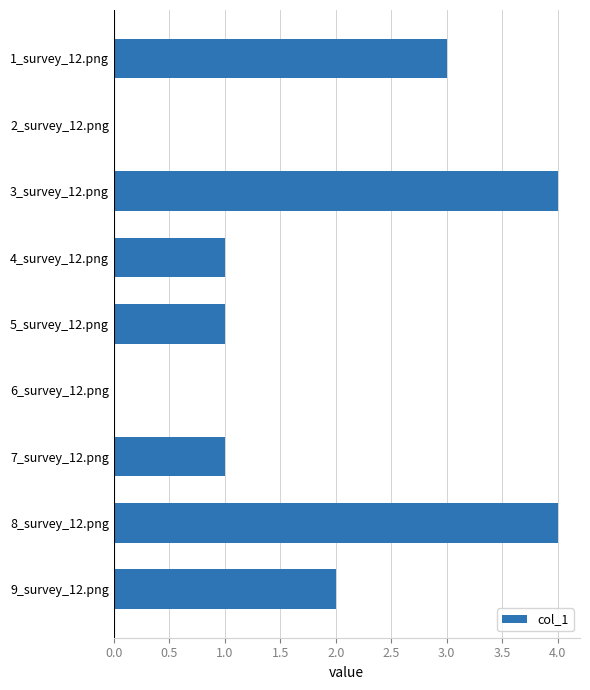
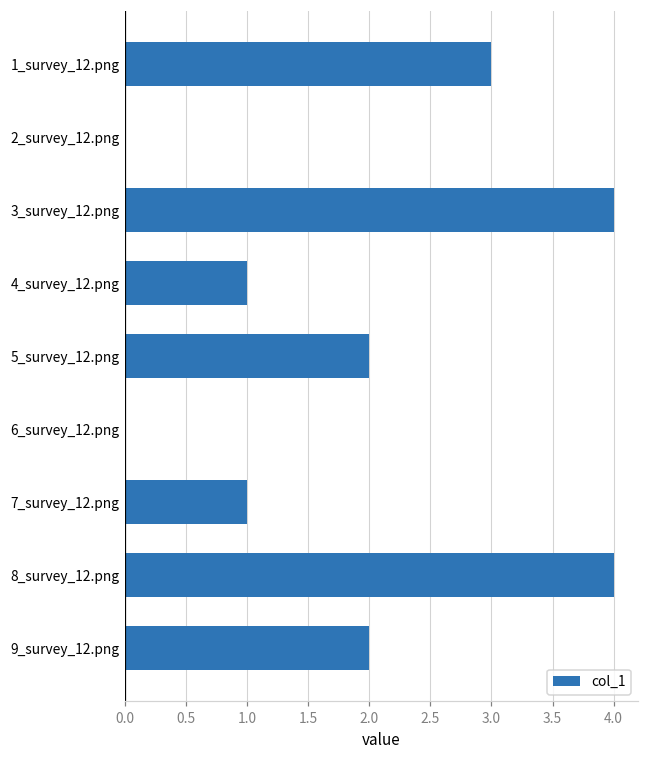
  {
    "1_survey_12.png": 3,
    "2_survey_12.png": 0,
    "3_survey_12.png": 4,
    "4_survey_12.png": 1,
-   "5_survey_12.png": 1,
+   "5_survey_12.png": 2,
    "6_survey_12.png": 0,
    "7_survey_12.png": 1,
    "8_survey_12.png": 4,
    "9_survey_12.png": 2
  }
